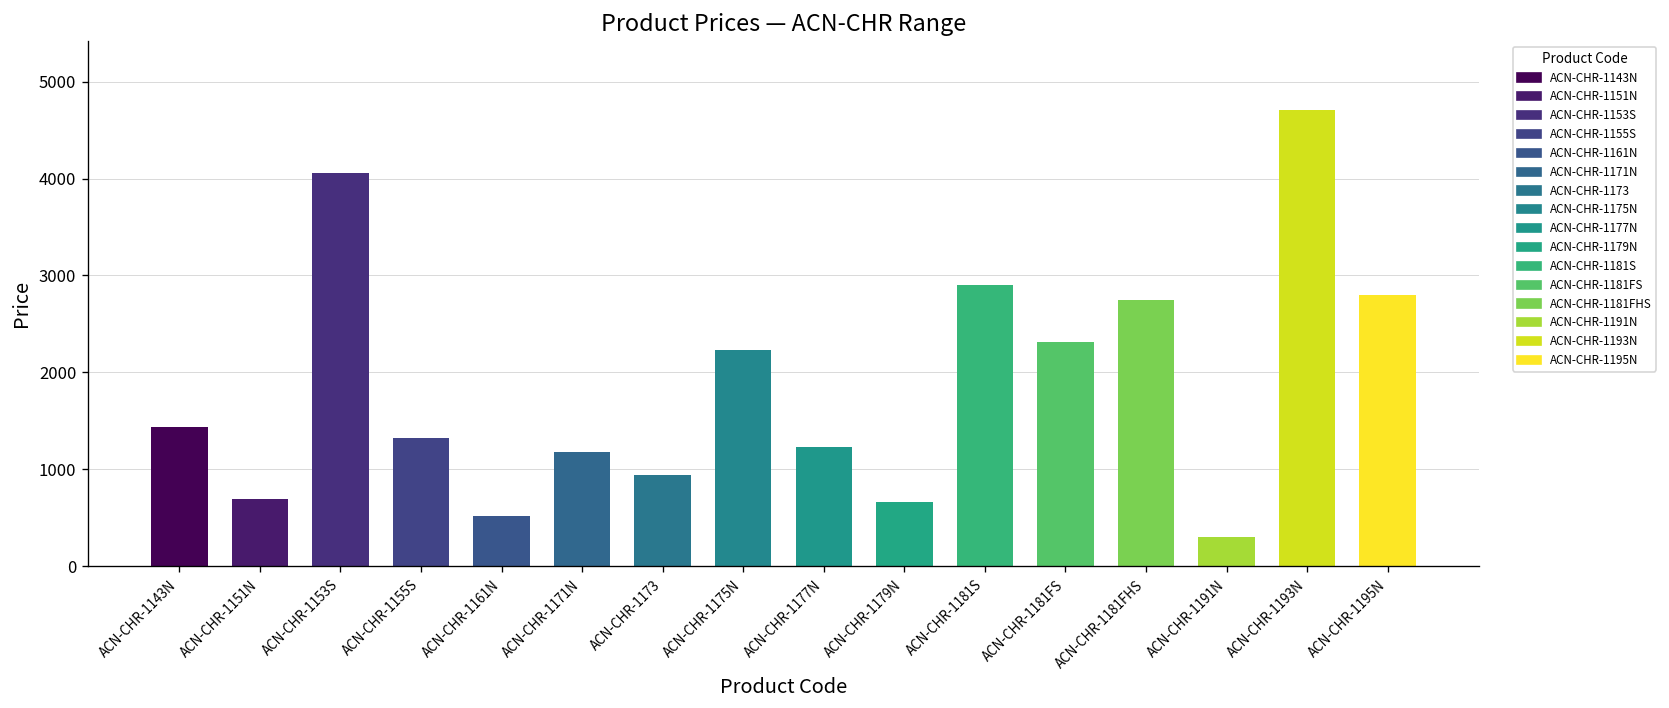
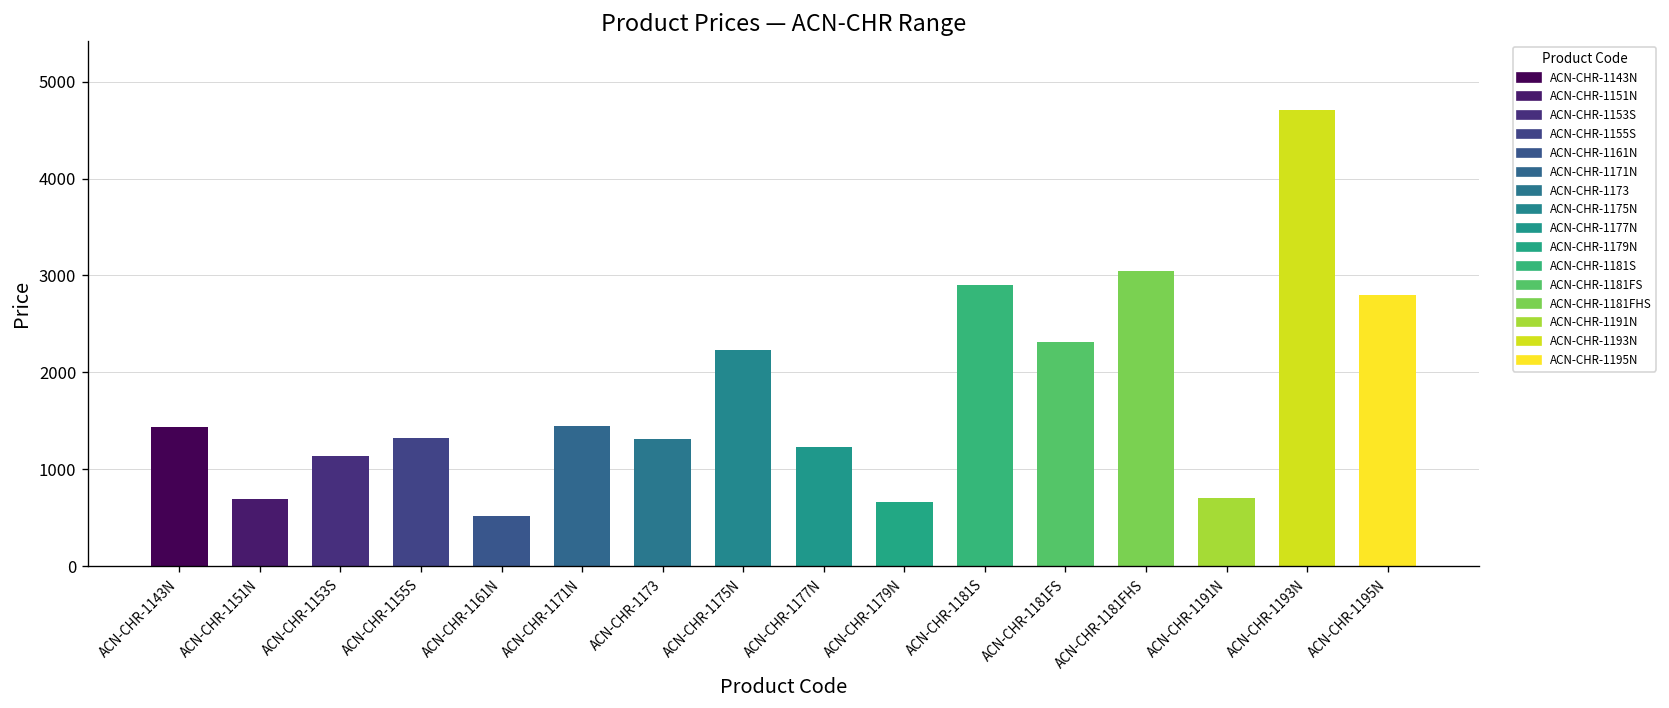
  {
    "ACN-CHR-1143N": 1400,
    "ACN-CHR-1151N": 700,
-   "ACN-CHR-1153S": 4100,
+   "ACN-CHR-1153S": 1100,
    "ACN-CHR-1155S": 1300,
    "ACN-CHR-1161N": 500,
-   "ACN-CHR-1171N": 1200,
-   "ACN-CHR-1173": 900,
+   "ACN-CHR-1171N": 1500,
+   "ACN-CHR-1173": 1300,
    "ACN-CHR-1175N": 2200,
    "ACN-CHR-1177N": 1200,
    "ACN-CHR-1179N": 700,
    "ACN-CHR-1181S": 2900,
    "ACN-CHR-1181FS": 2300,
-   "ACN-CHR-1181FHS": 2800,
-   "ACN-CHR-1191N": 300,
+   "ACN-CHR-1181FHS": 3000,
+   "ACN-CHR-1191N": 700,
    "ACN-CHR-1193N": 4700,
    "ACN-CHR-1195N": 2800
  }
